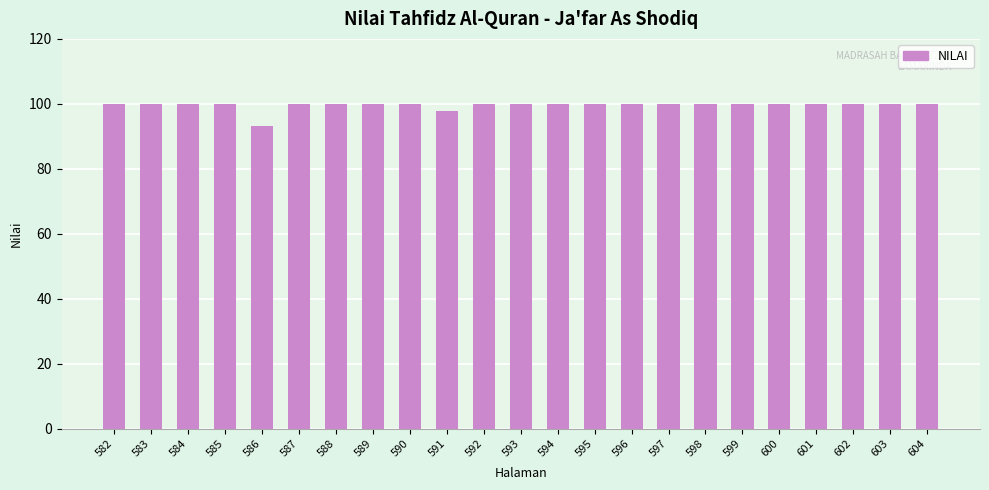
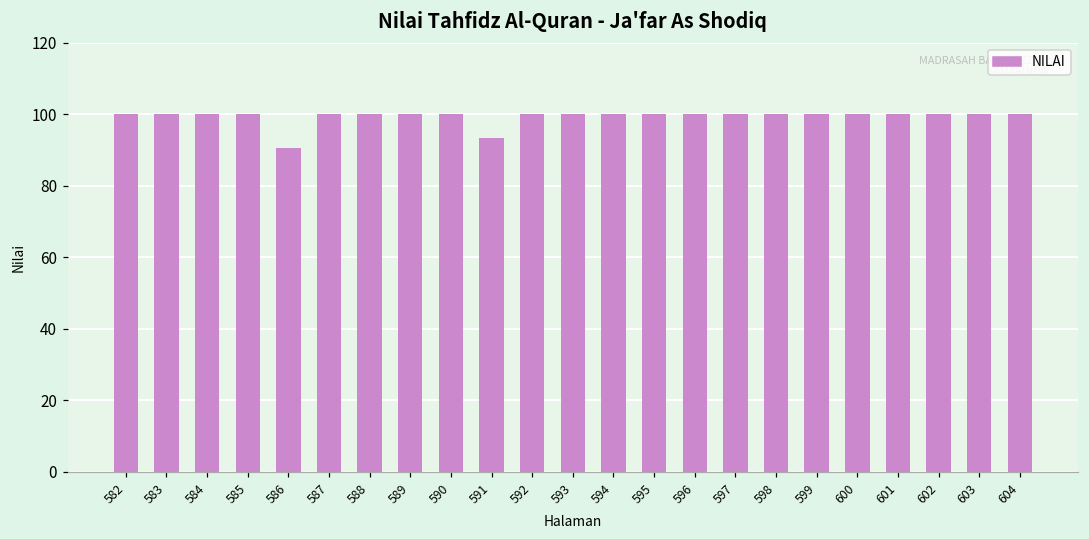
  {
    "582": 100,
    "583": 100,
    "584": 100,
    "585": 100,
-   "586": 93,
+   "586": 91,
    "587": 100,
    "588": 100,
    "589": 100,
    "590": 100,
-   "591": 98,
+   "591": 93,
    "592": 100,
    "593": 100,
    "594": 100,
    "595": 100,
    "596": 100,
    "597": 100,
    "598": 100,
    "599": 100,
    "600": 100,
    "601": 100,
    "602": 100,
    "603": 100,
    "604": 100
  }
